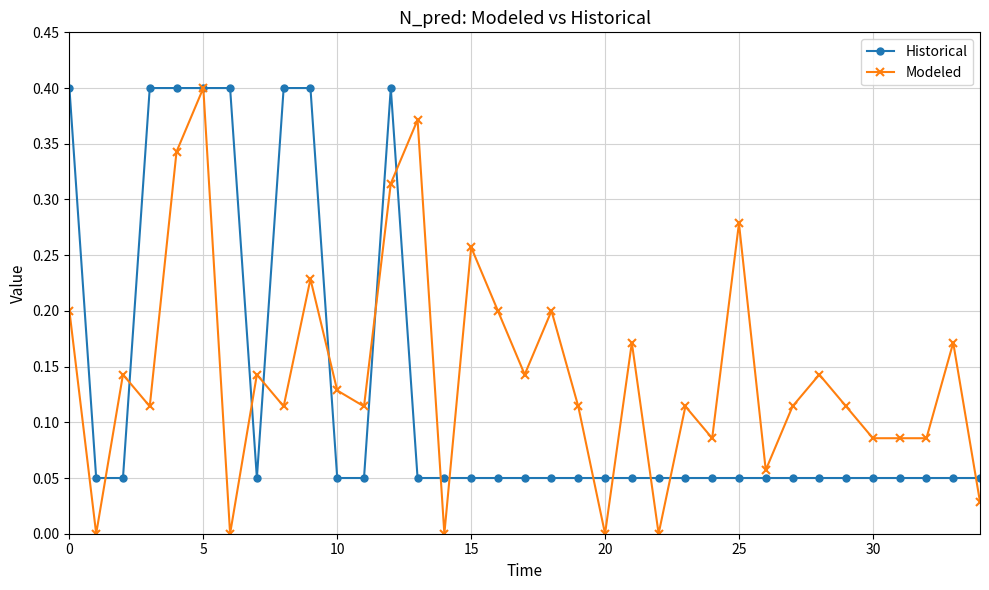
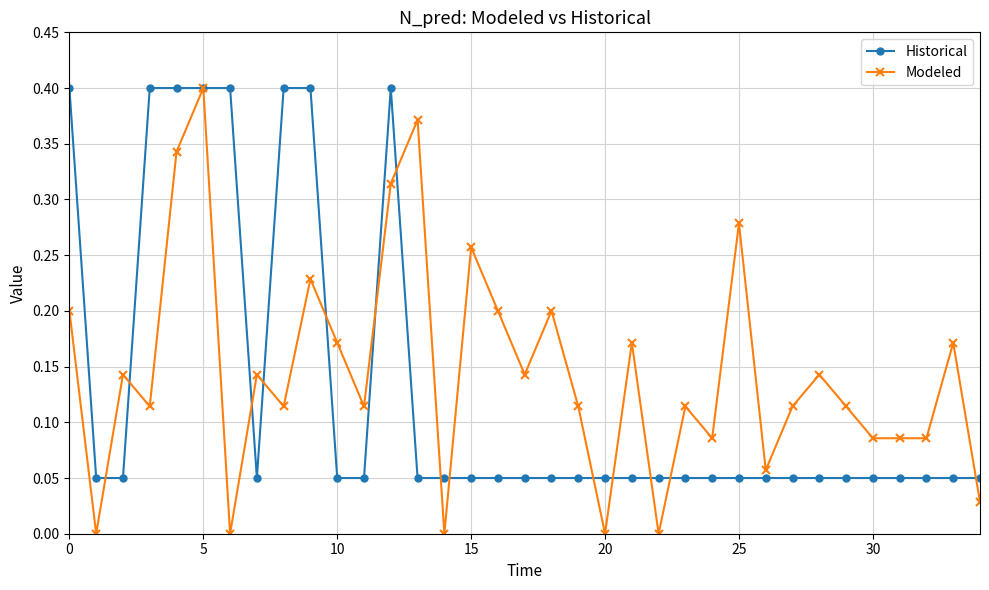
  {
    "Historical": {
      "0": 0.400,
      "10": 0.050,
      "15": 0.050,
      "20": 0.050,
      "25": 0.050,
      "30": 0.050
    },
    "Modeled": {
      "0": 0.200,
-     "10": 0.129,
+     "10": 0.171,
      "15": 0.257,
      "20": 0.000,
      "25": 0.279,
      "30": 0.086
    }
  }
